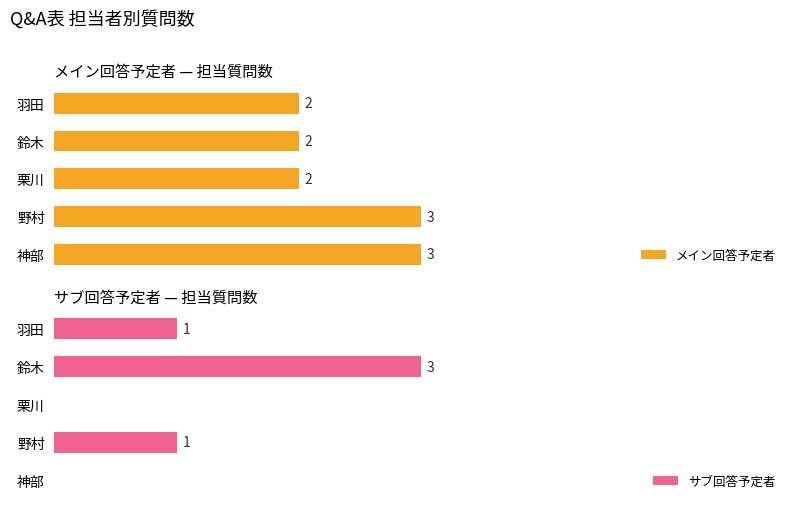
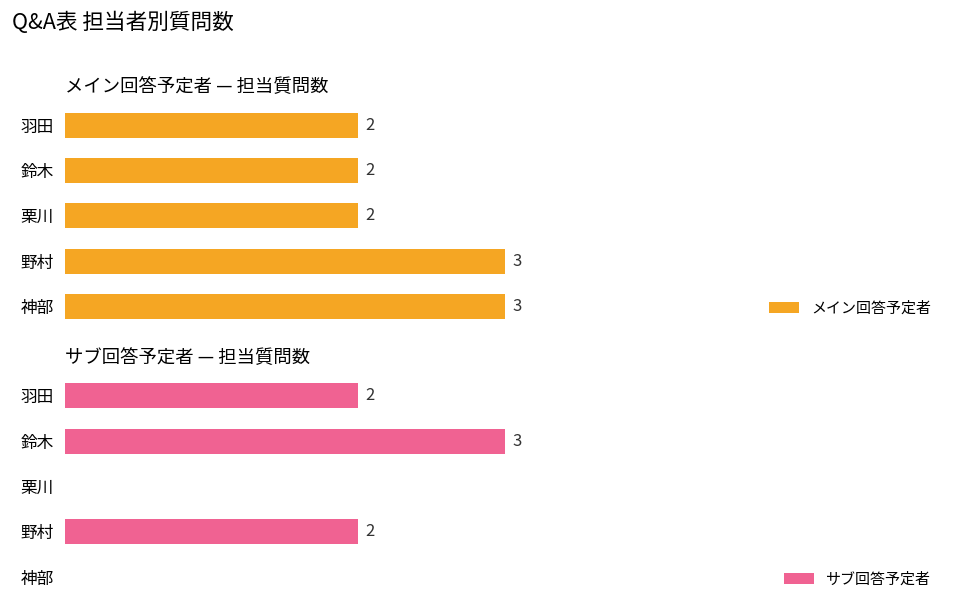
  {
    "メイン回答予定者 — 担当質問数": {
      "羽田": 2,
      "鈴木": 2,
      "栗川": 2,
      "野村": 3,
      "神部": 3
    },
    "サブ回答予定者 — 担当質問数": {
-     "羽田": 1,
+     "羽田": 2,
      "鈴木": 3,
-     "野村": 1
+     "野村": 2
    }
  }
